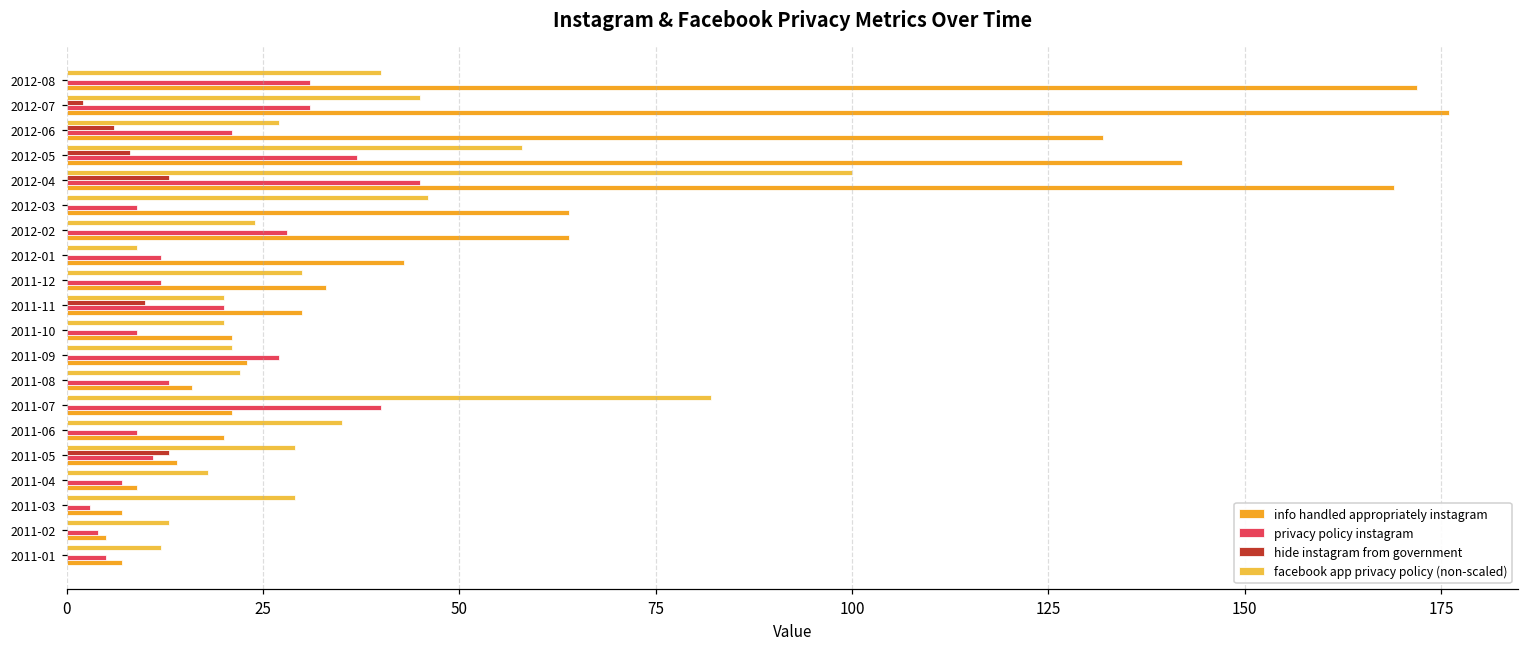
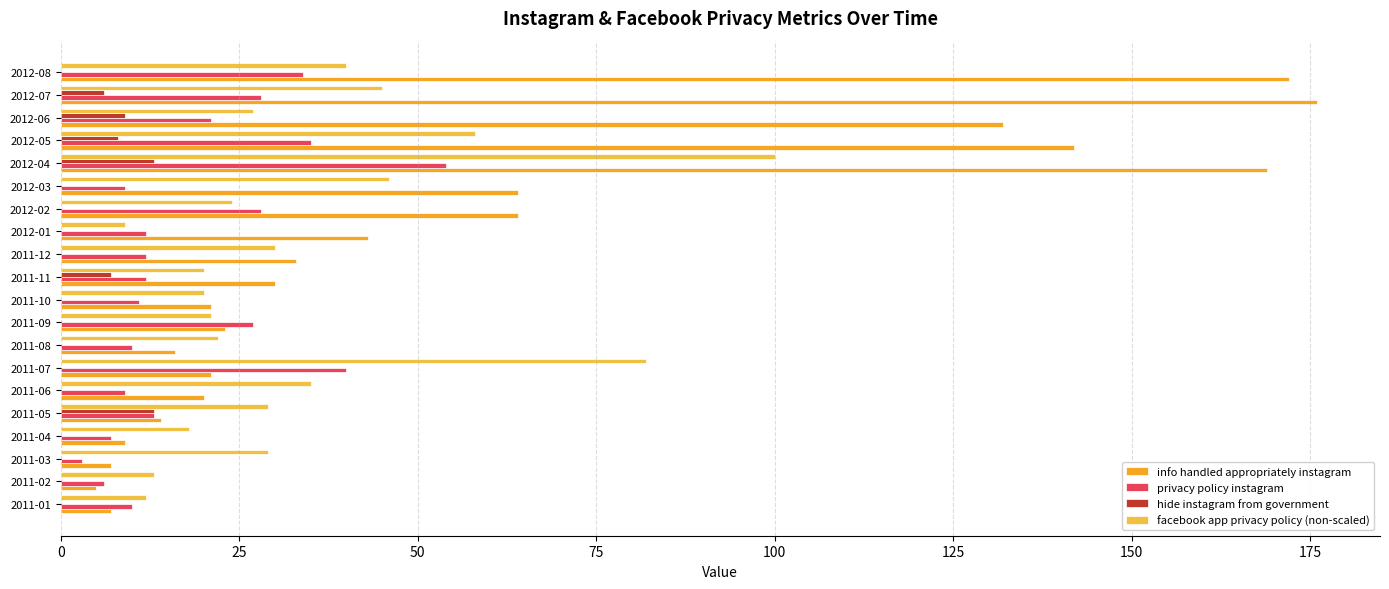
  {
    "privacy policy instagram": {
-     "2012-08": 31,
-     "2012-07": 31,
+     "2012-08": 34,
+     "2012-07": 28,
      "2012-06": 21,
-     "2012-05": 37,
-     "2012-04": 45,
+     "2012-05": 35,
+     "2012-04": 54,
      "2012-03": 9,
      "2012-02": 28,
      "2012-01": 12,
      "2011-12": 12,
-     "2011-11": 20,
-     "2011-10": 9,
+     "2011-11": 12,
+     "2011-10": 11,
      "2011-09": 27,
-     "2011-08": 13,
+     "2011-08": 10,
      "2011-07": 40,
      "2011-06": 9,
-     "2011-05": 11,
+     "2011-05": 13,
      "2011-04": 7,
      "2011-03": 3,
-     "2011-02": 4,
-     "2011-01": 5
+     "2011-02": 6,
+     "2011-01": 10
    },
    "hide instagram from government": {
      "2012-08": 0,
-     "2012-07": 2,
-     "2012-06": 6,
+     "2012-07": 6,
+     "2012-06": 9,
      "2012-05": 8,
      "2012-04": 13,
      "2012-03": 0,
      "2012-02": 0,
      "2012-01": 0,
      "2011-12": 0,
-     "2011-11": 10,
+     "2011-11": 7,
      "2011-10": 0,
      "2011-09": 0,
      "2011-08": 0,
      "2011-07": 0,
      "2011-06": 0,
      "2011-05": 13,
      "2011-04": 0,
      "2011-03": 0,
      "2011-02": 0,
      "2011-01": 0
    }
  }
